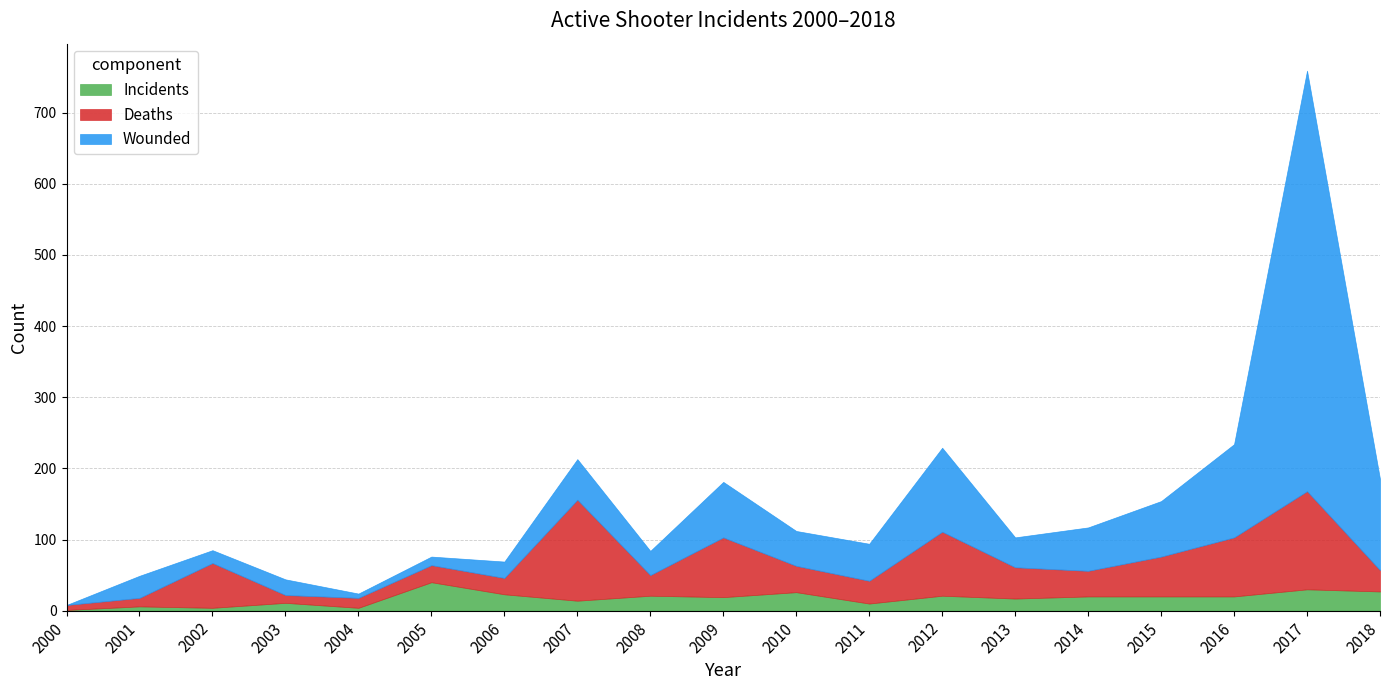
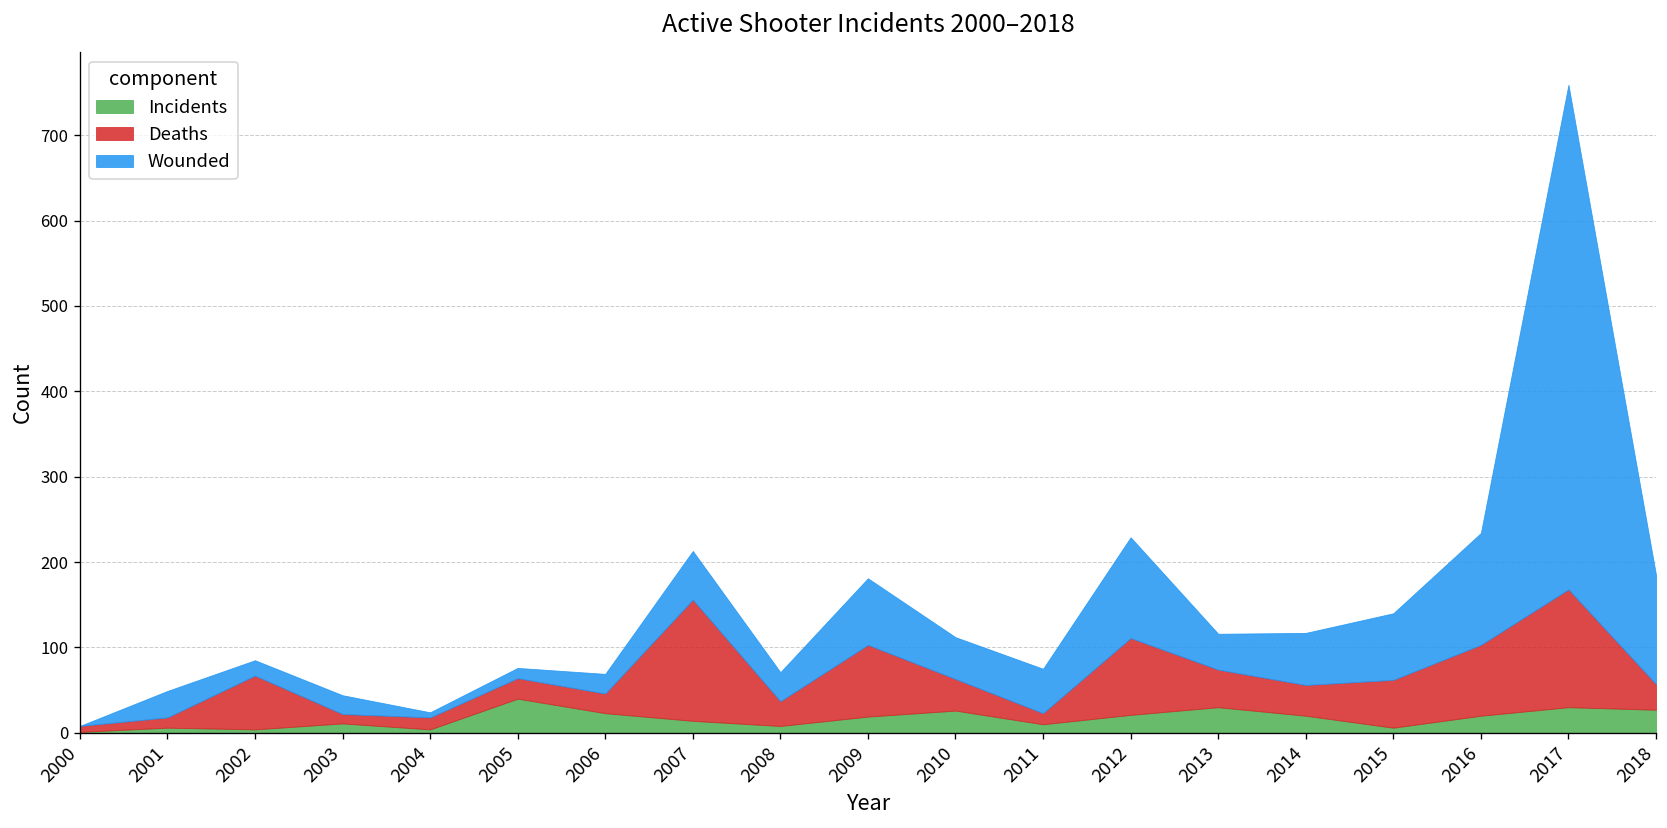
  {
    "Incidents": {
      "2001": 10,
      "2002": 0,
      "2003": 10,
      "2004": 0,
      "2005": 40,
      "2006": 20,
      "2007": 10,
-     "2008": 20,
+     "2008": 10,
      "2009": 20,
      "2010": 30,
      "2011": 10,
      "2012": 20,
-     "2013": 20,
+     "2013": 30,
      "2014": 20,
-     "2015": 20,
+     "2015": 10,
      "2016": 20,
      "2017": 30,
      "2018": 30
    },
    "Deaths": {
      "2001": 10,
      "2002": 60,
      "2003": 10,
      "2004": 10,
      "2005": 20,
      "2006": 20,
      "2007": 140,
      "2008": 30,
      "2009": 80,
      "2010": 40,
-     "2011": 30,
+     "2011": 10,
      "2012": 90,
      "2013": 40,
      "2014": 40,
      "2015": 60,
      "2016": 80,
      "2017": 140,
      "2018": 30
    },
    "Wounded": {
      "2001": 30,
      "2002": 20,
      "2003": 20,
      "2004": 10,
      "2005": 10,
      "2006": 20,
      "2007": 60,
      "2008": 30,
      "2009": 80,
      "2010": 50,
      "2011": 50,
      "2012": 120,
      "2013": 40,
      "2014": 60,
      "2015": 80,
      "2016": 130,
      "2017": 590,
      "2018": 130
    }
  }
